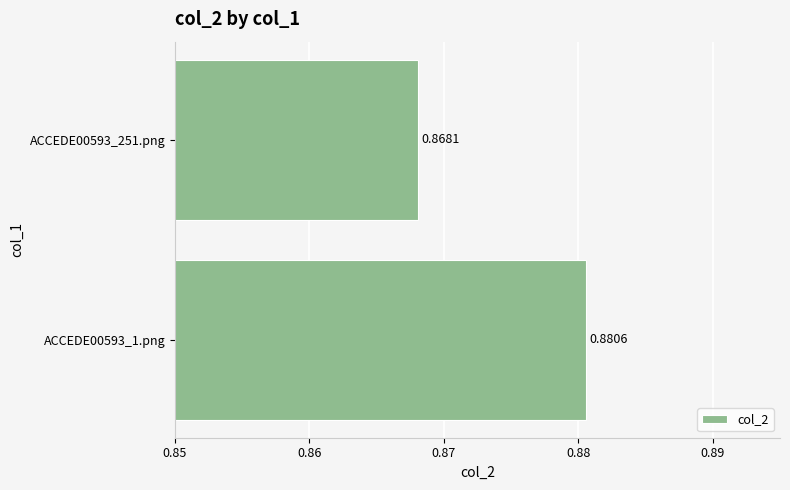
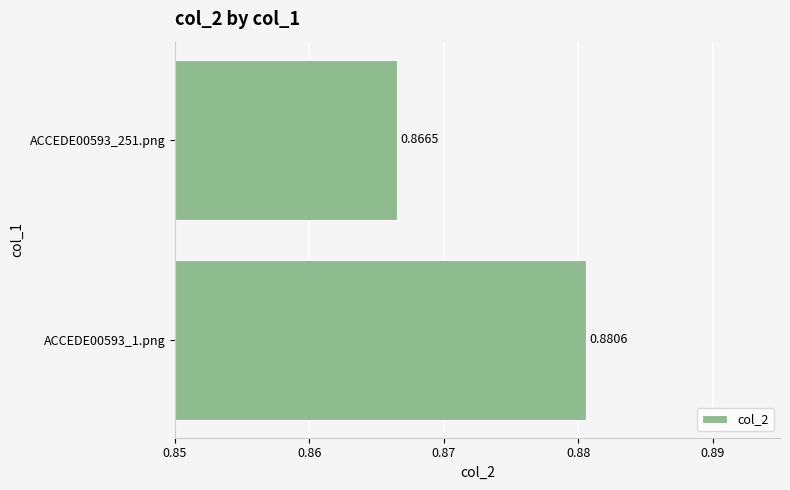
  {
-   "ACCEDE00593_251.png": 0.8681,
+   "ACCEDE00593_251.png": 0.8665,
    "ACCEDE00593_1.png": 0.8806
  }
